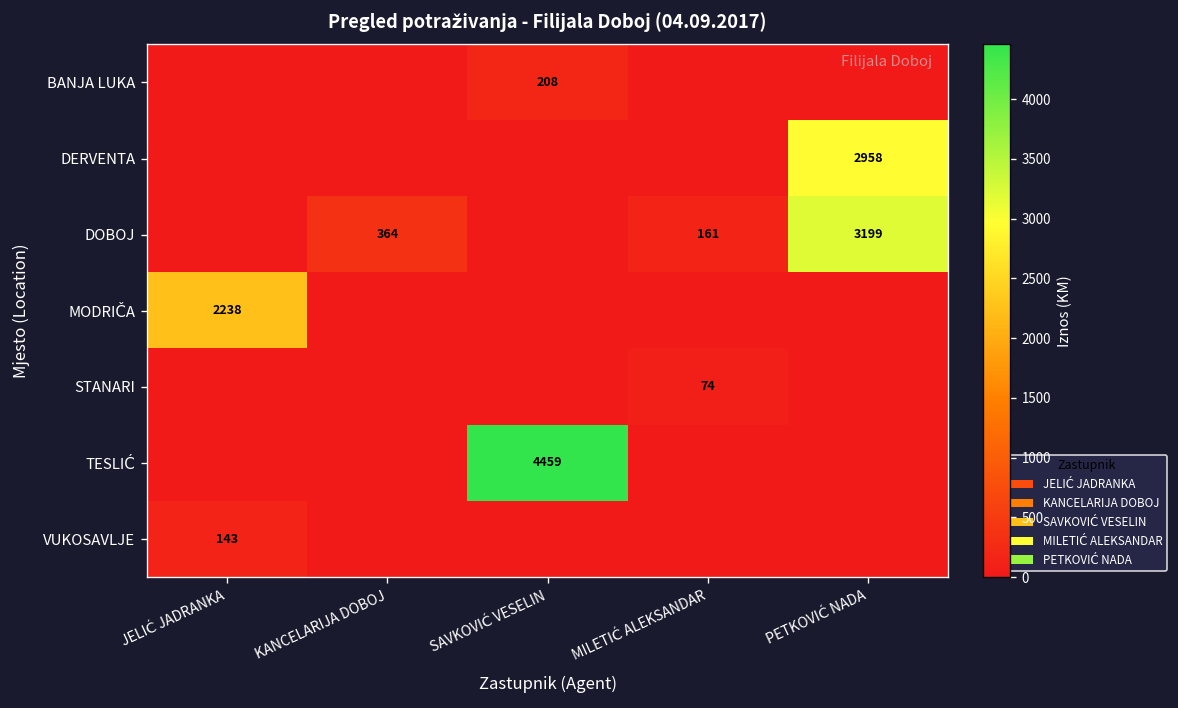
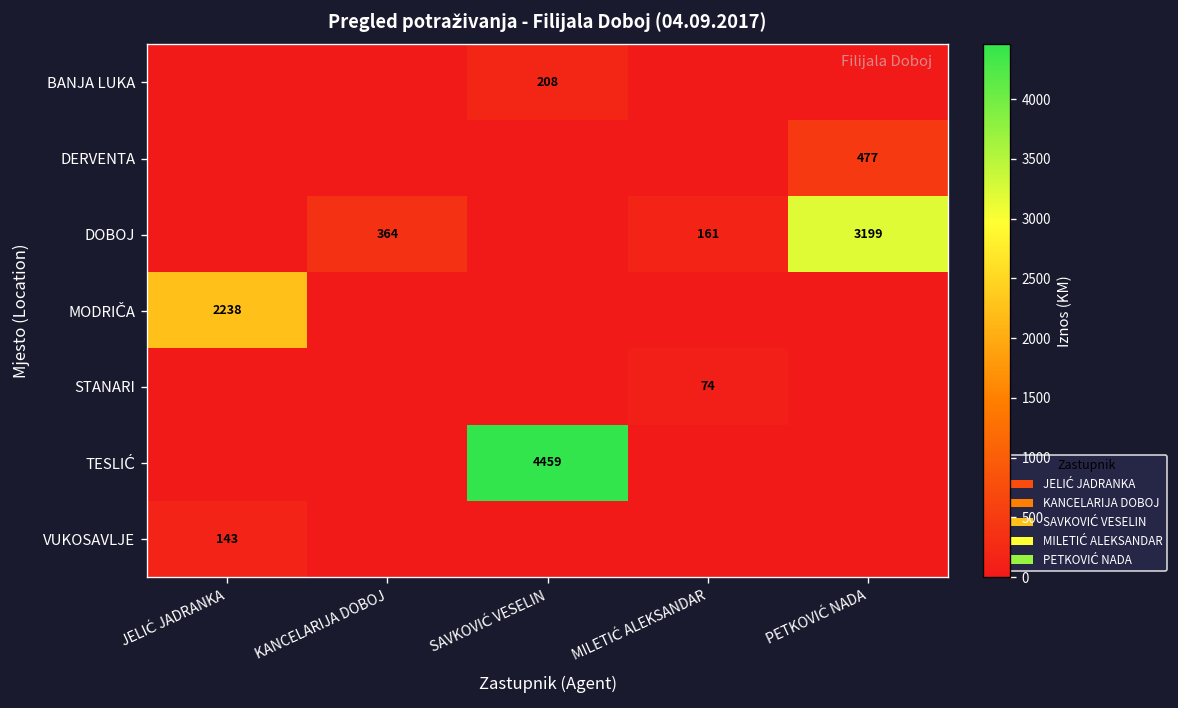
  {
    "BANJA LUKA": {
      "SAVKOVIĆ VESELIN": 208
    },
    "DERVENTA": {
-     "PETKOVIĆ NADA": 2958
+     "PETKOVIĆ NADA": 477
    },
    "DOBOJ": {
      "KANCELARIJA DOBOJ": 364,
      "MILETIĆ ALEKSANDAR": 161,
      "PETKOVIĆ NADA": 3199
    },
    "MODRIČA": {
      "JELIĆ JADRANKA": 2238
    },
    "STANARI": {
      "MILETIĆ ALEKSANDAR": 74
    },
    "TESLIĆ": {
      "SAVKOVIĆ VESELIN": 4459
    },
    "VUKOSAVLJE": {
      "JELIĆ JADRANKA": 143
    }
  }
